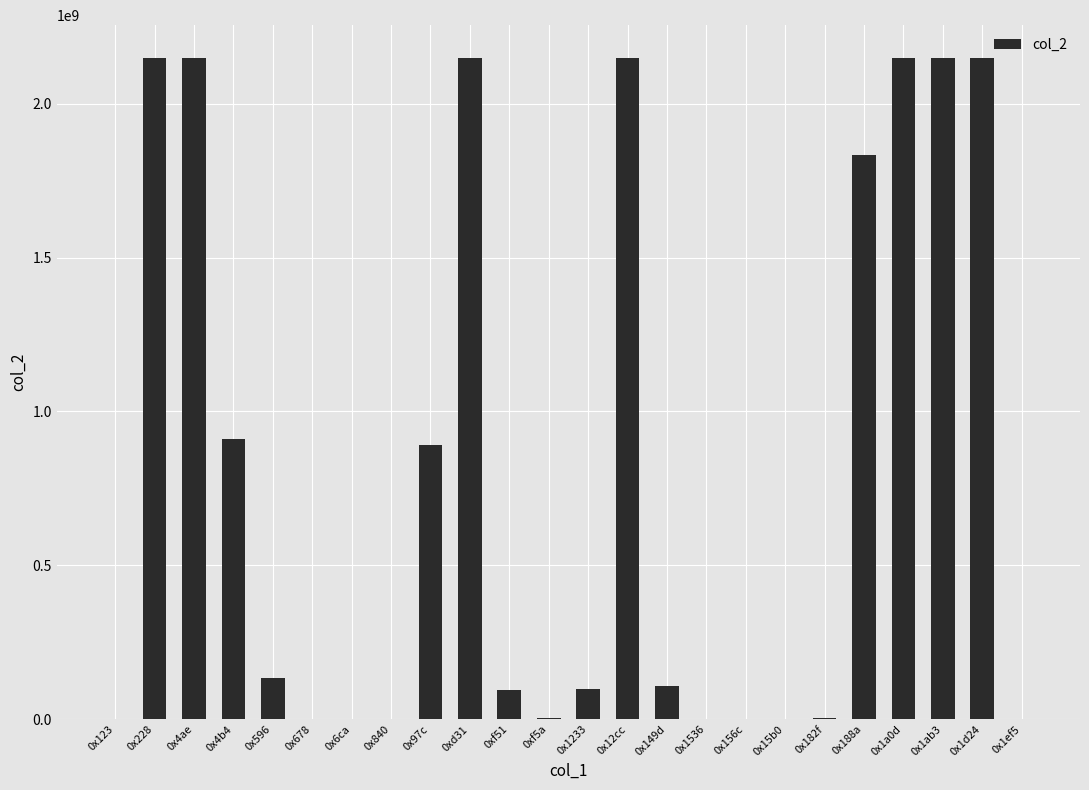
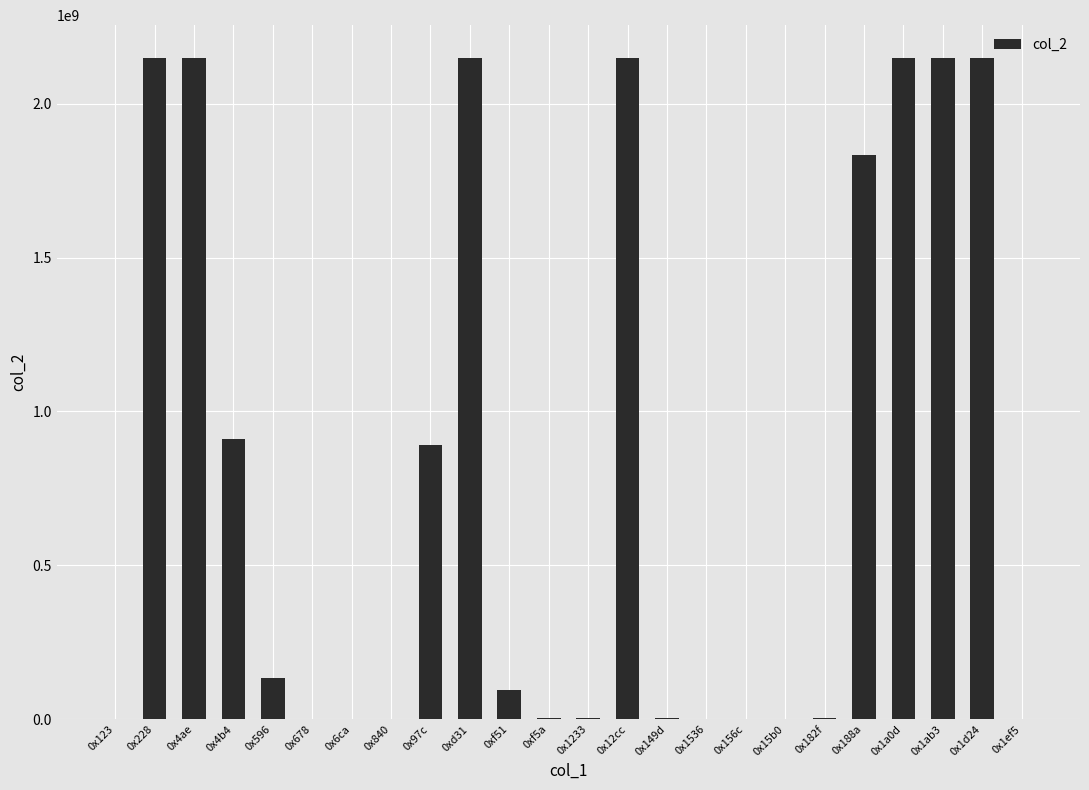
  {
    "0x228": 2150000000,
    "0x4ae": 2150000000,
    "0x4b4": 910000000,
    "0x596": 140000000,
    "0x97c": 890000000,
    "0xd31": 2150000000,
    "0xf51": 90000000,
-   "0x1233": 100000000,
+   "0x1233": 0,
    "0x12cc": 2150000000,
-   "0x149d": 110000000,
+   "0x149d": 0,
    "0x188a": 1830000000,
    "0x1a0d": 2150000000,
    "0x1ab3": 2150000000,
    "0x1d24": 2150000000
  }
